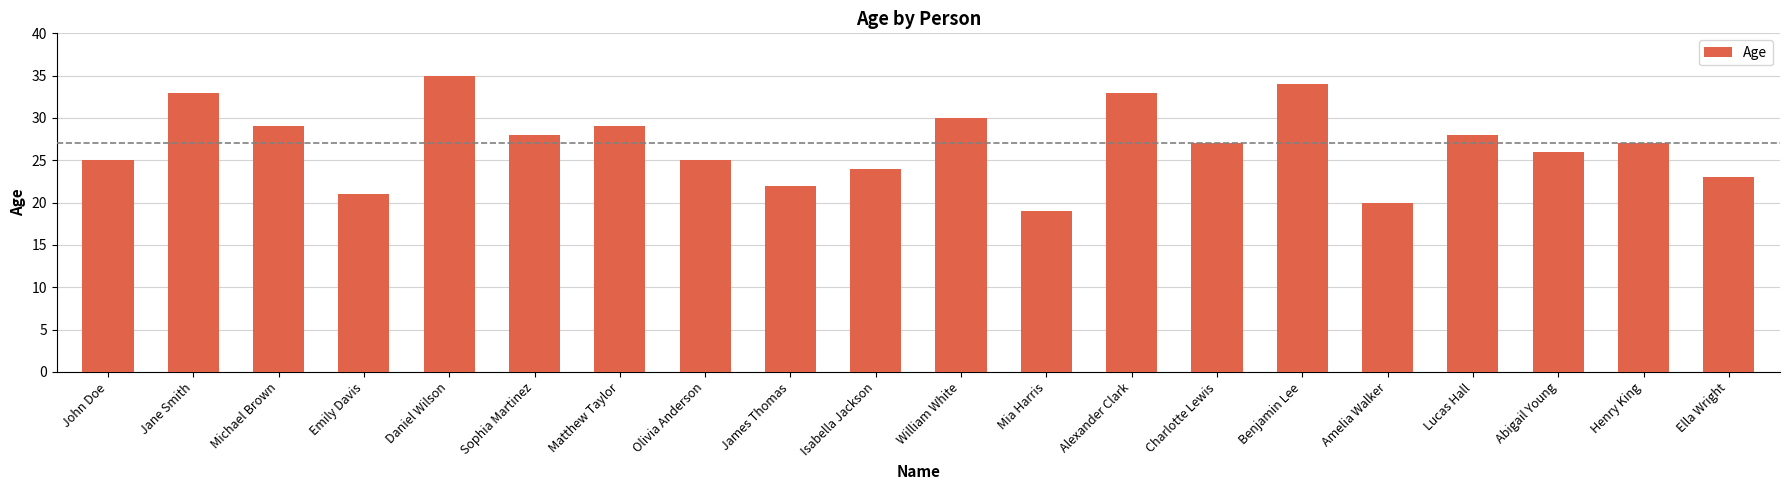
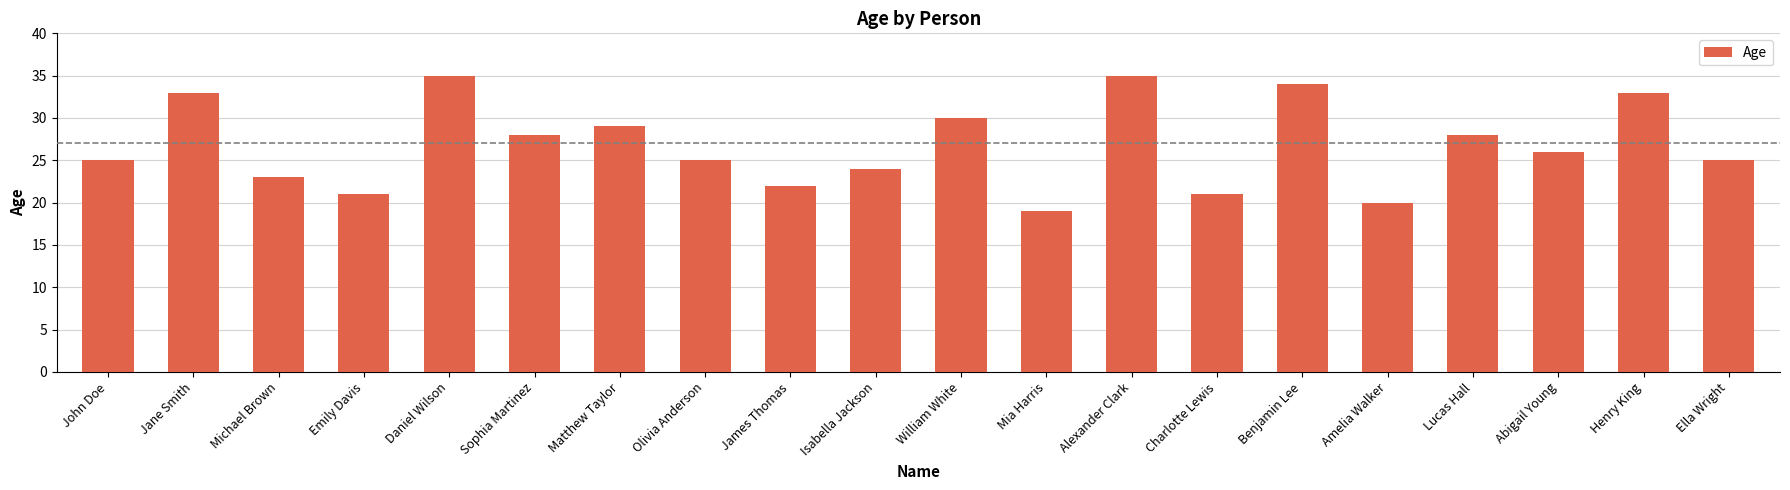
  {
    "John Doe": 25,
    "Jane Smith": 33,
-   "Michael Brown": 29,
+   "Michael Brown": 23,
    "Emily Davis": 21,
    "Daniel Wilson": 35,
    "Sophia Martinez": 28,
    "Matthew Taylor": 29,
    "Olivia Anderson": 25,
    "James Thomas": 22,
    "Isabella Jackson": 24,
    "William White": 30,
    "Mia Harris": 19,
-   "Alexander Clark": 33,
-   "Charlotte Lewis": 27,
+   "Alexander Clark": 35,
+   "Charlotte Lewis": 21,
    "Benjamin Lee": 34,
    "Amelia Walker": 20,
    "Lucas Hall": 28,
    "Abigail Young": 26,
-   "Henry King": 27,
-   "Ella Wright": 23
+   "Henry King": 33,
+   "Ella Wright": 25
  }
